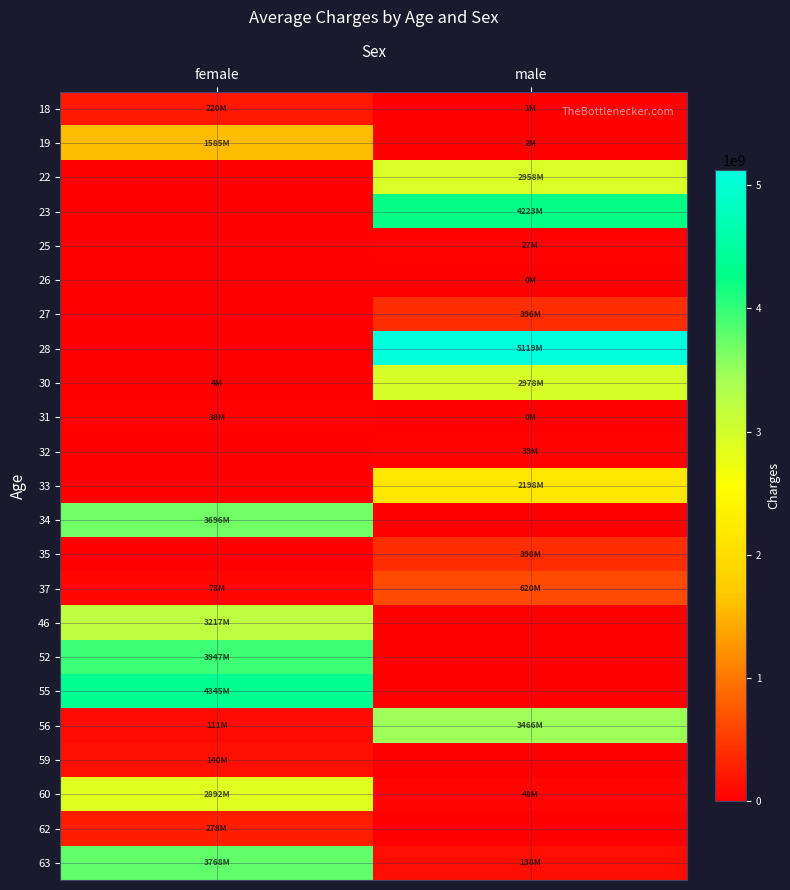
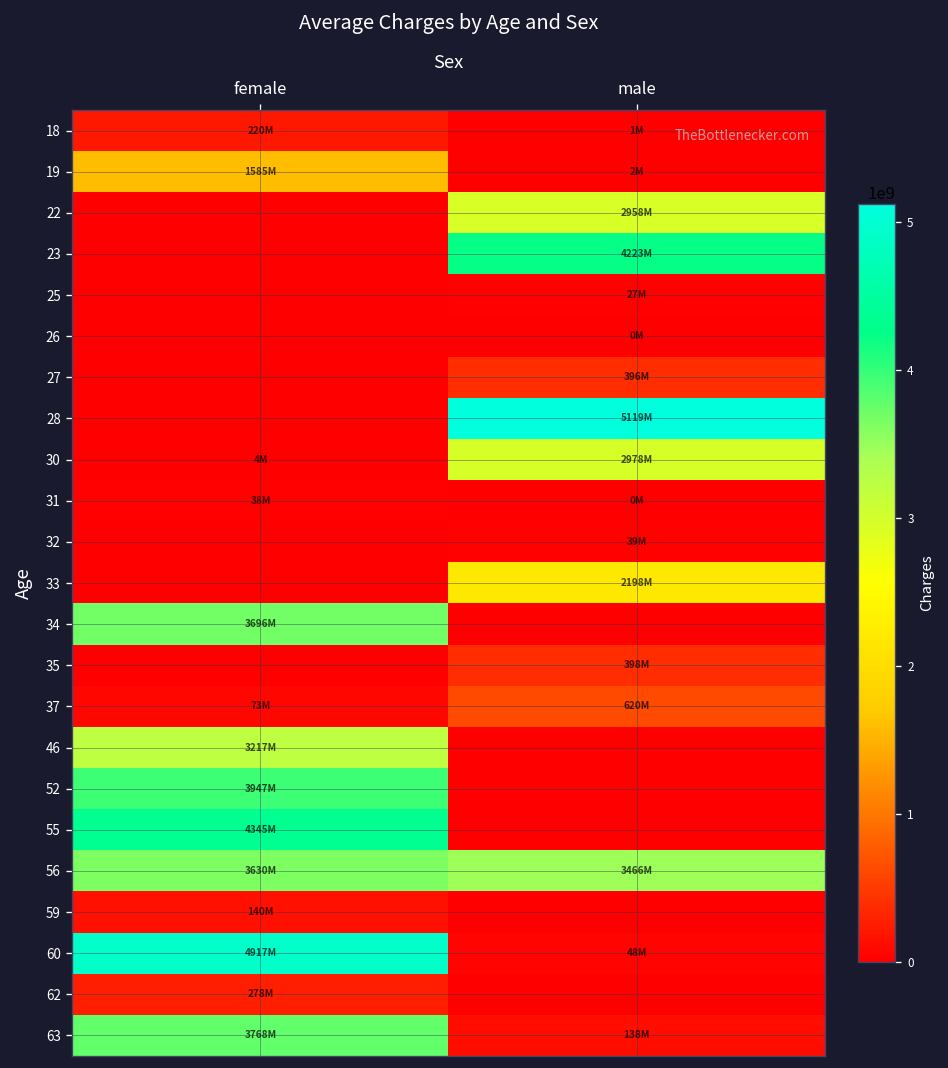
  {
    "18": {
      "female": "220M"
    },
    "19": {
      "female": "1585M",
      "male": "2M"
    },
    "22": {
      "male": "2958M"
    },
    "23": {
      "male": "4223M"
    },
    "25": {
      "male": "27M"
    },
    "26": {
      "male": "0M"
    },
    "27": {
      "male": "396M"
    },
    "28": {
      "male": "5119M"
    },
    "30": {
      "female": "4M",
      "male": "2978M"
    },
    "31": {
      "female": "38M",
      "male": "0M"
    },
    "32": {
      "male": "39M"
    },
    "33": {
      "male": "2198M"
    },
    "34": {
      "female": "3696M"
    },
    "35": {
      "male": "398M"
    },
    "37": {
      "female": "73M",
      "male": "620M"
    },
    "46": {
      "female": "3217M"
    },
    "52": {
      "female": "3947M"
    },
    "55": {
      "female": "4345M"
    },
    "56": {
-     "female": "111M",
+     "female": "3630M",
      "male": "3466M"
    },
    "59": {
      "female": "140M"
    },
    "60": {
-     "female": "2892M",
+     "female": "4917M",
      "male": "48M"
    },
    "62": {
      "female": "278M"
    },
    "63": {
      "female": "3768M",
      "male": "138M"
    }
  }
